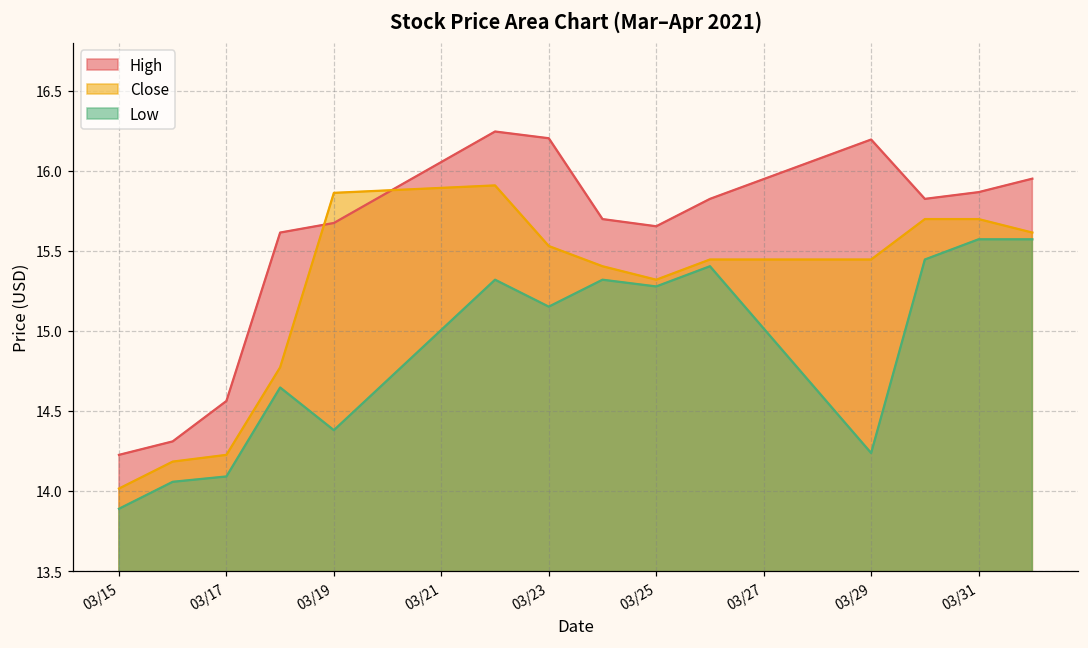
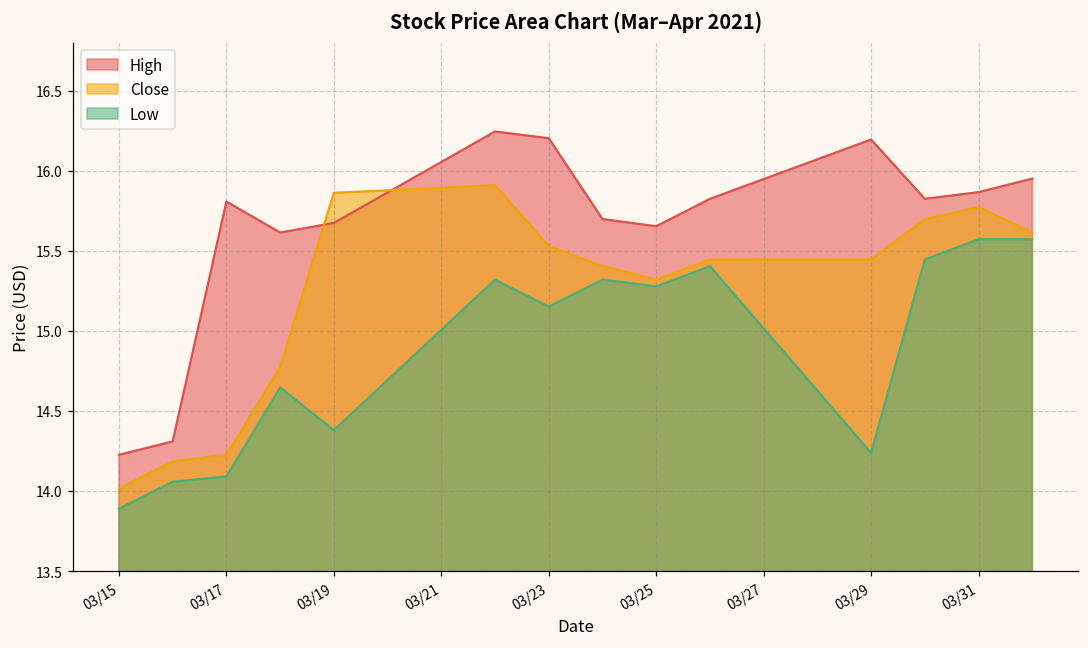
  {
    "High": {
      "03/15": 14.23,
-     "03/17": 14.56,
+     "03/17": 15.81,
      "03/19": 15.67,
      "03/23": 16.20,
      "03/25": 15.65,
      "03/29": 16.20,
      "03/31": 15.87
    },
    "Close": {
      "03/15": 14.02,
      "03/17": 14.23,
      "03/19": 15.86,
      "03/23": 15.53,
      "03/25": 15.32,
      "03/29": 15.45,
-     "03/31": 15.70
+     "03/31": 15.77
    },
    "Low": {
      "03/15": 13.89,
      "03/17": 14.09,
      "03/19": 14.38,
      "03/23": 15.15,
      "03/25": 15.28,
      "03/29": 14.24,
      "03/31": 15.57
    }
  }
